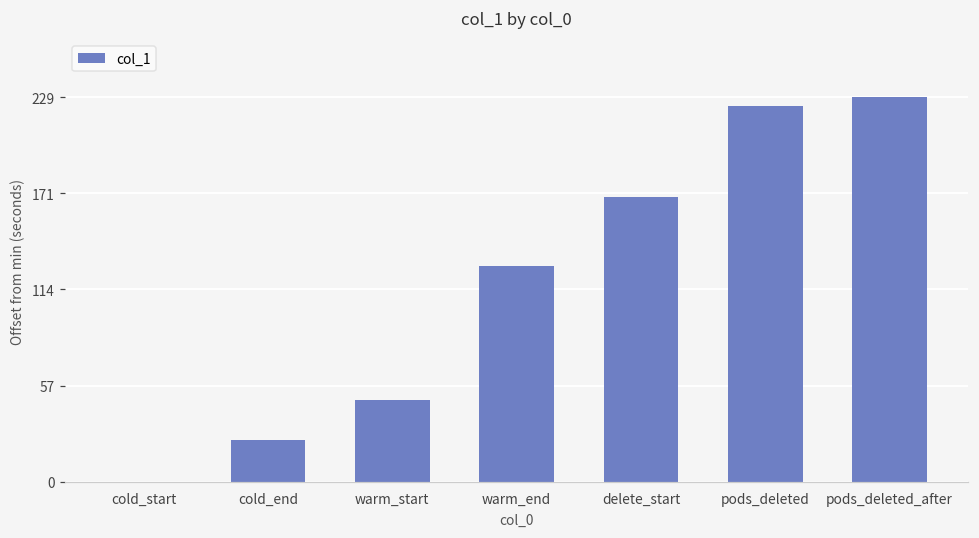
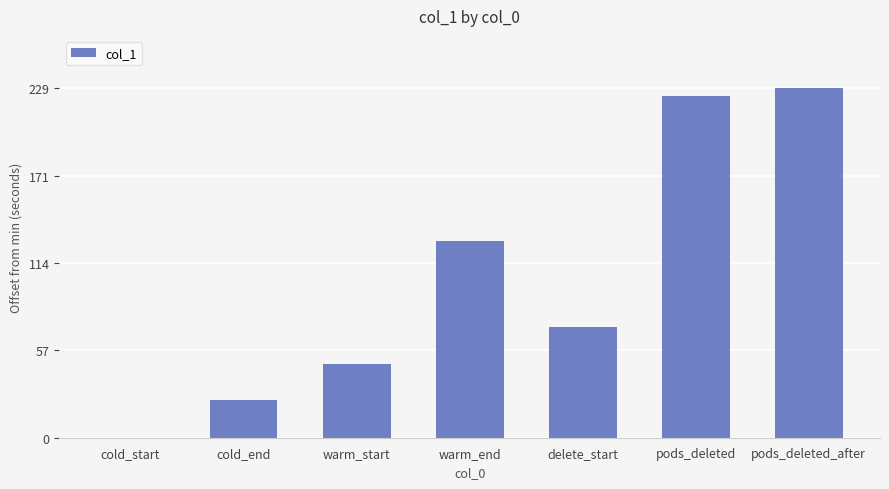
  {
    "cold_start": 0,
    "cold_end": 25,
    "warm_start": 49,
    "warm_end": 128,
-   "delete_start": 169,
+   "delete_start": 73,
    "pods_deleted": 223,
    "pods_deleted_after": 229
  }
